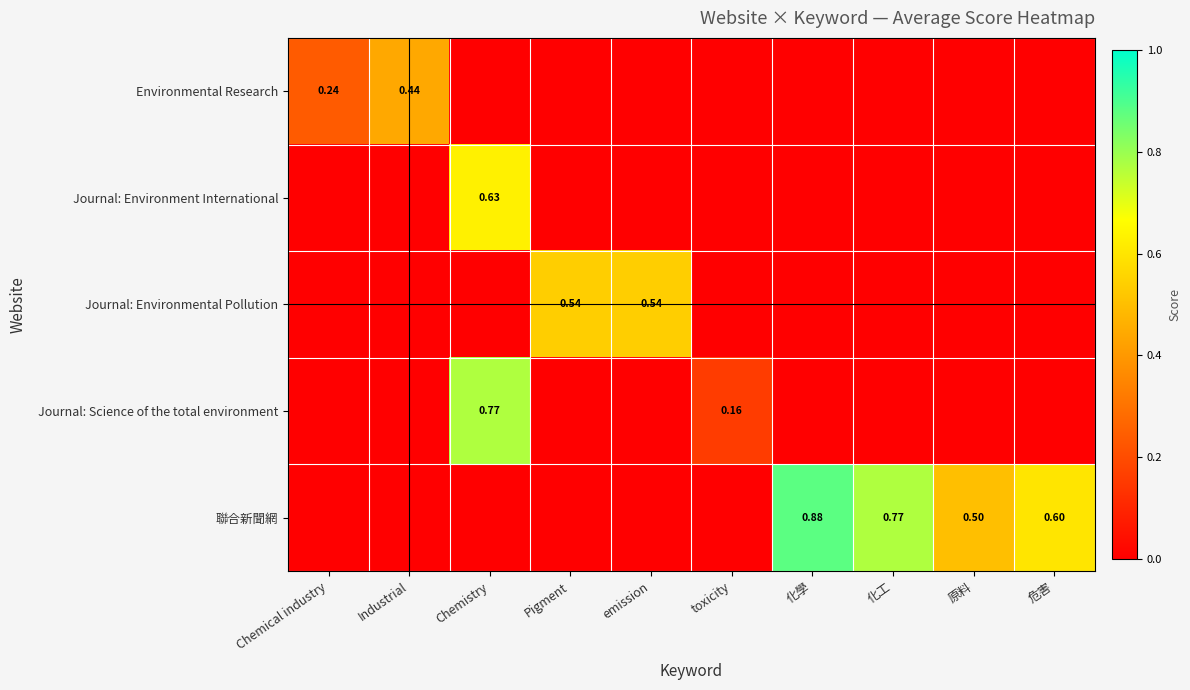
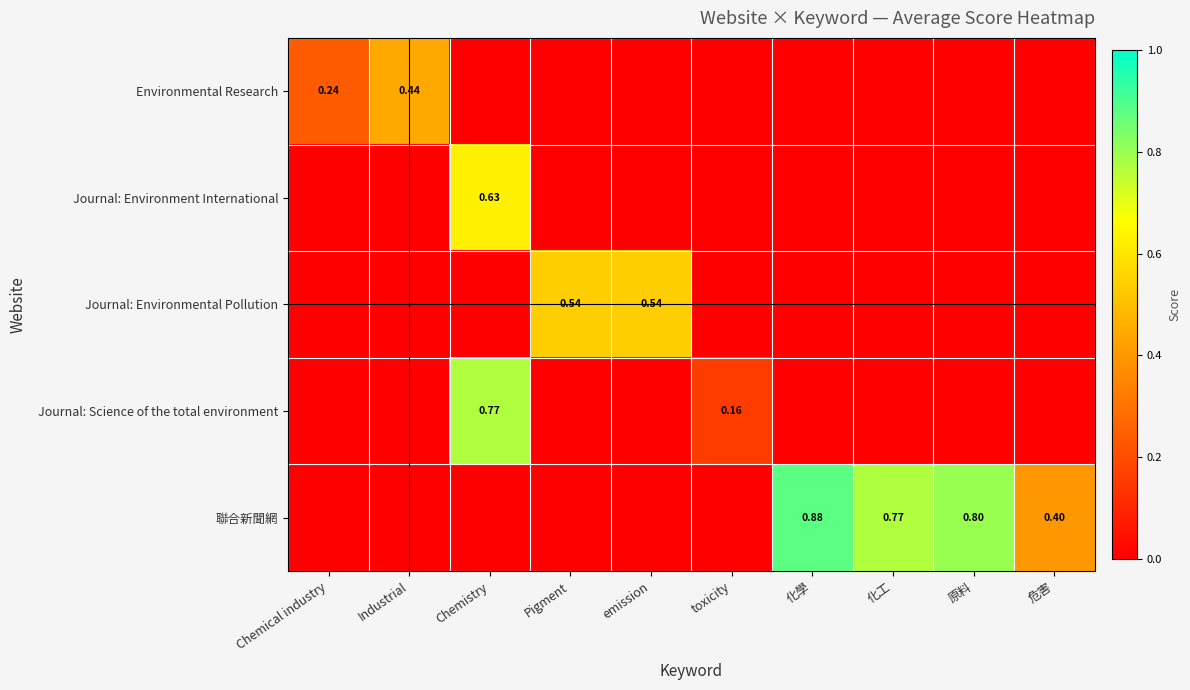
  {
    "Environmental Research": {
      "Chemical industry": 0.24,
      "Industrial": 0.44
    },
    "Journal: Environment International": {
      "Chemistry": 0.63
    },
    "Journal: Environmental Pollution": {
      "Pigment": 0.54,
      "emission": 0.54
    },
    "Journal: Science of the total environment": {
      "Chemistry": 0.77,
      "toxicity": 0.16
    },
    "聯合新聞網": {
      "化學": 0.88,
      "化工": 0.77,
-     "原料": 0.50,
-     "危害": 0.60
+     "原料": 0.80,
+     "危害": 0.40
    }
  }
